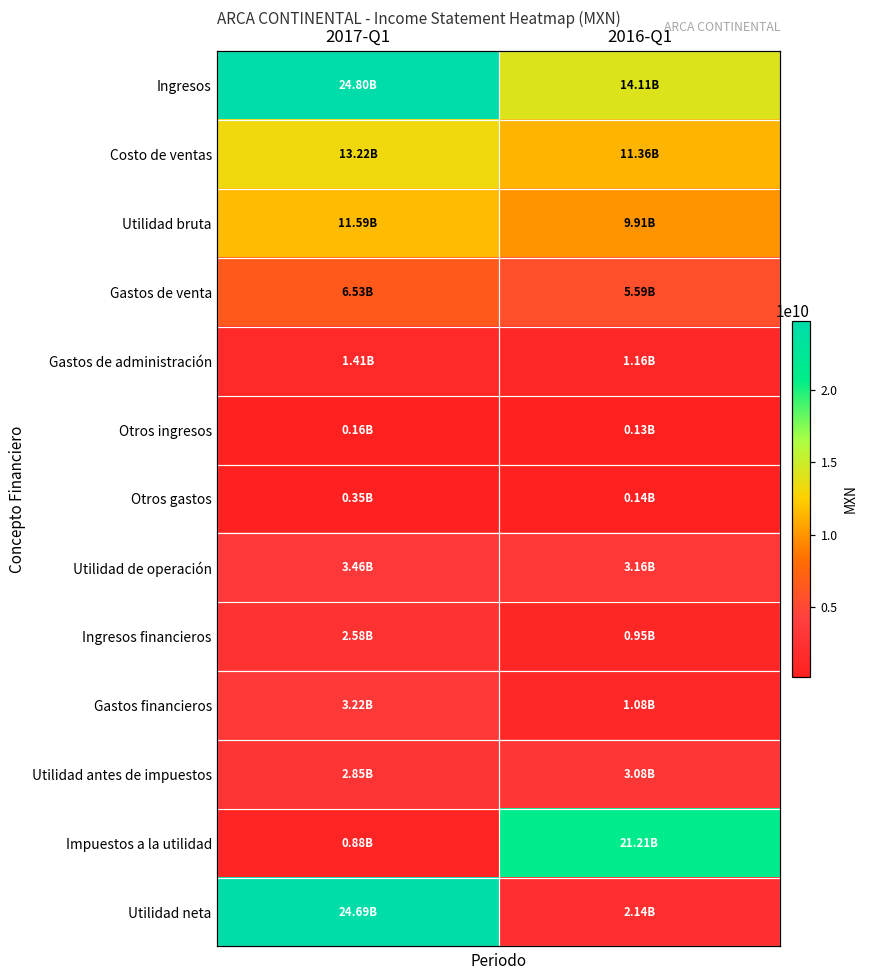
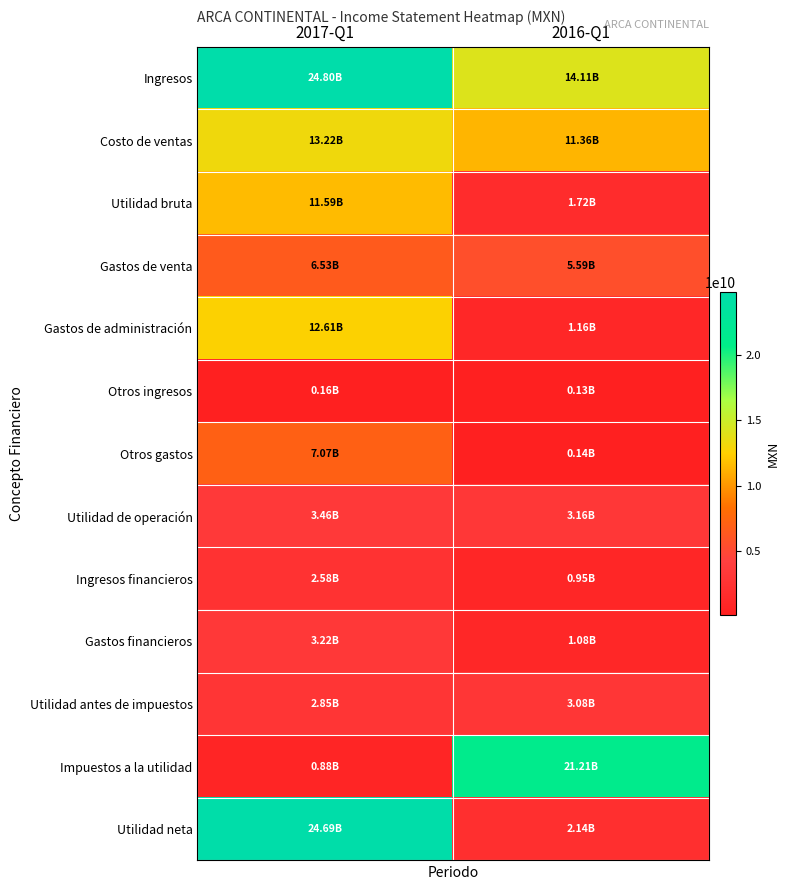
  {
    "Ingresos": {
      "2017-Q1": "24.80B",
      "2016-Q1": "14.11B"
    },
    "Costo de ventas": {
      "2017-Q1": "13.22B",
      "2016-Q1": "11.36B"
    },
    "Utilidad bruta": {
      "2017-Q1": "11.59B",
-     "2016-Q1": "9.91B"
+     "2016-Q1": "1.72B"
    },
    "Gastos de venta": {
      "2017-Q1": "6.53B",
      "2016-Q1": "5.59B"
    },
    "Gastos de administración": {
-     "2017-Q1": "1.41B",
+     "2017-Q1": "12.61B",
      "2016-Q1": "1.16B"
    },
    "Otros ingresos": {
      "2017-Q1": "0.16B",
      "2016-Q1": "0.13B"
    },
    "Otros gastos": {
-     "2017-Q1": "0.35B",
+     "2017-Q1": "7.07B",
      "2016-Q1": "0.14B"
    },
    "Utilidad de operación": {
      "2017-Q1": "3.46B",
      "2016-Q1": "3.16B"
    },
    "Ingresos financieros": {
      "2017-Q1": "2.58B",
      "2016-Q1": "0.95B"
    },
    "Gastos financieros": {
      "2017-Q1": "3.22B",
      "2016-Q1": "1.08B"
    },
    "Utilidad antes de impuestos": {
      "2017-Q1": "2.85B",
      "2016-Q1": "3.08B"
    },
    "Impuestos a la utilidad": {
      "2017-Q1": "0.88B",
      "2016-Q1": "21.21B"
    },
    "Utilidad neta": {
      "2017-Q1": "24.69B",
      "2016-Q1": "2.14B"
    }
  }
